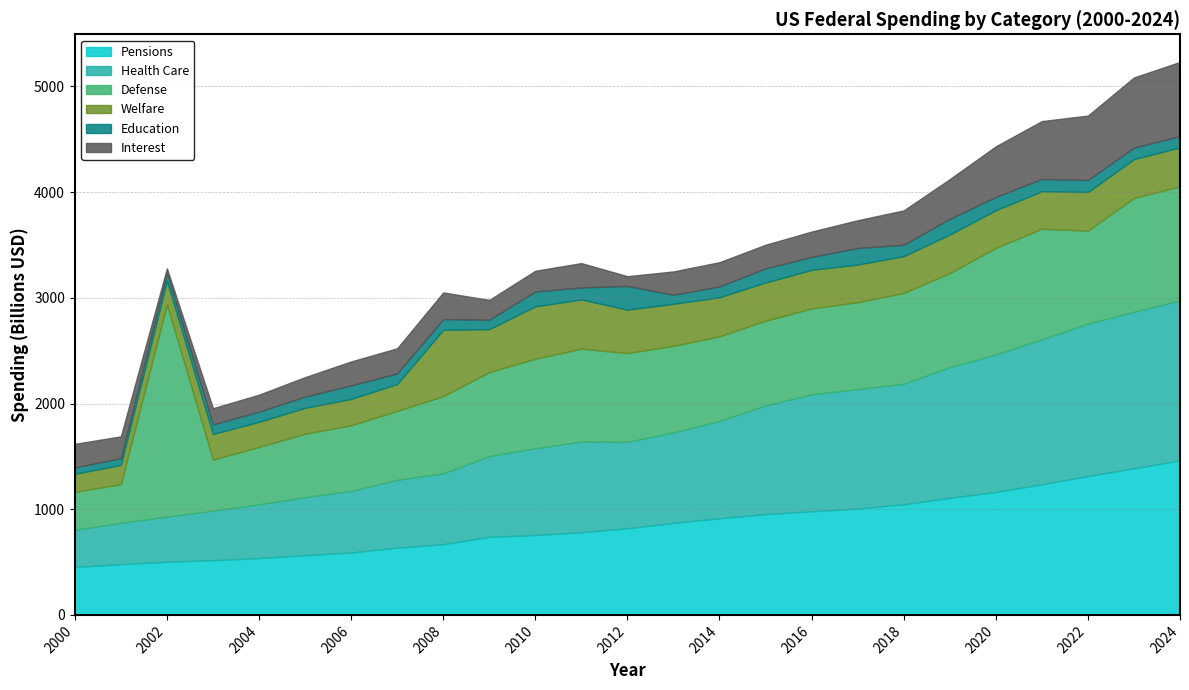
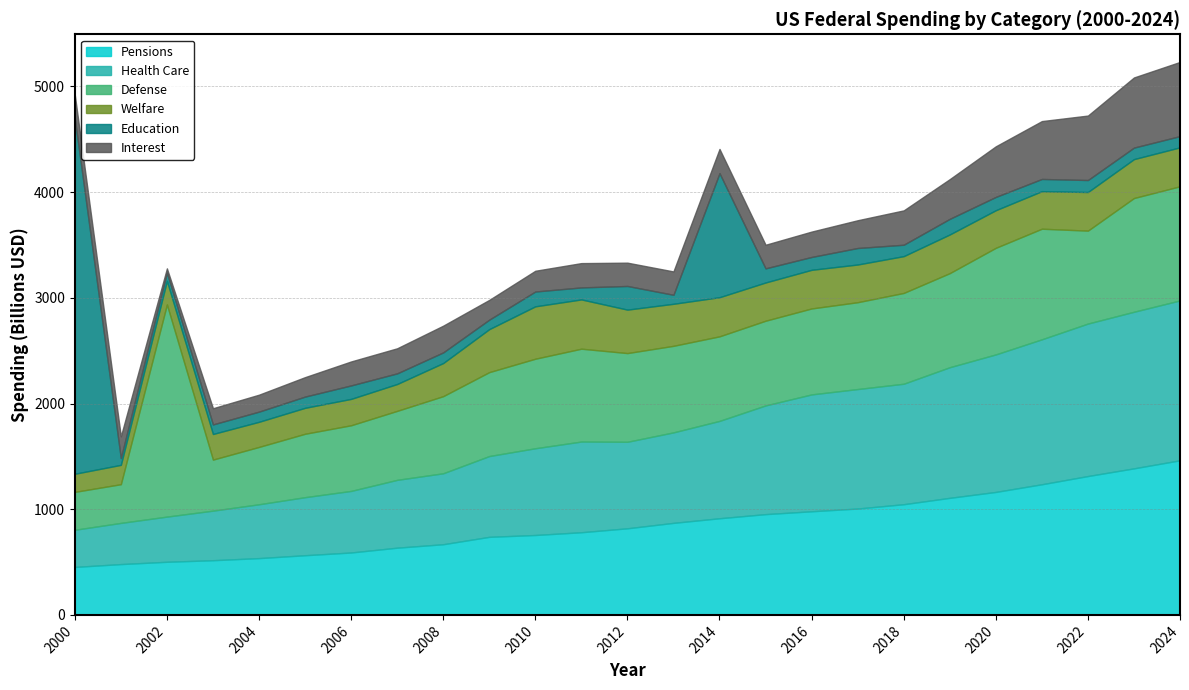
  {
    "Defense": {
      "2000": 360,
      "2002": 2010,
      "2004": 540,
      "2006": 620,
      "2008": 730,
      "2010": 850,
      "2012": 840,
      "2014": 800,
      "2016": 810,
      "2018": 860,
      "2020": 1010,
      "2022": 880,
      "2024": 1080
    },
    "Welfare": {
      "2000": 170,
      "2002": 220,
      "2004": 240,
      "2006": 250,
-     "2008": 630,
+     "2008": 310,
      "2010": 500,
      "2012": 410,
      "2014": 370,
      "2016": 370,
      "2018": 350,
      "2020": 360,
      "2022": 370,
      "2024": 370
    },
    "Education": {
-     "2000": 60,
+     "2000": 3360,
      "2002": 80,
      "2004": 100,
      "2006": 130,
      "2008": 100,
      "2010": 140,
      "2012": 220,
-     "2014": 100,
+     "2014": 1170,
      "2016": 120,
      "2018": 110,
      "2020": 130,
      "2022": 110,
      "2024": 110
    },
    "Interest": {
      "2000": 220,
      "2002": 40,
      "2004": 160,
      "2006": 230,
      "2008": 250,
      "2010": 200,
-     "2012": 90,
+     "2012": 220,
      "2014": 230,
      "2016": 240,
      "2018": 320,
      "2020": 480,
      "2022": 610,
      "2024": 700
    }
  }
